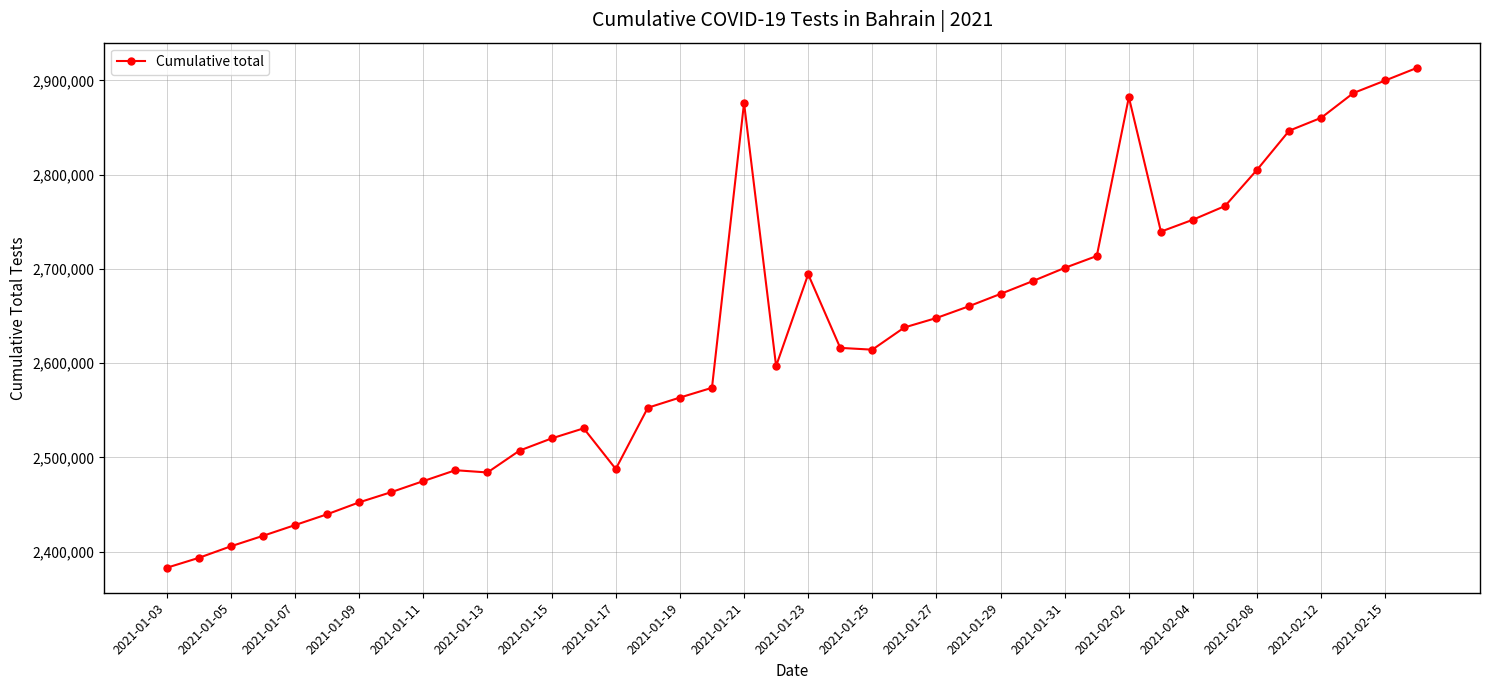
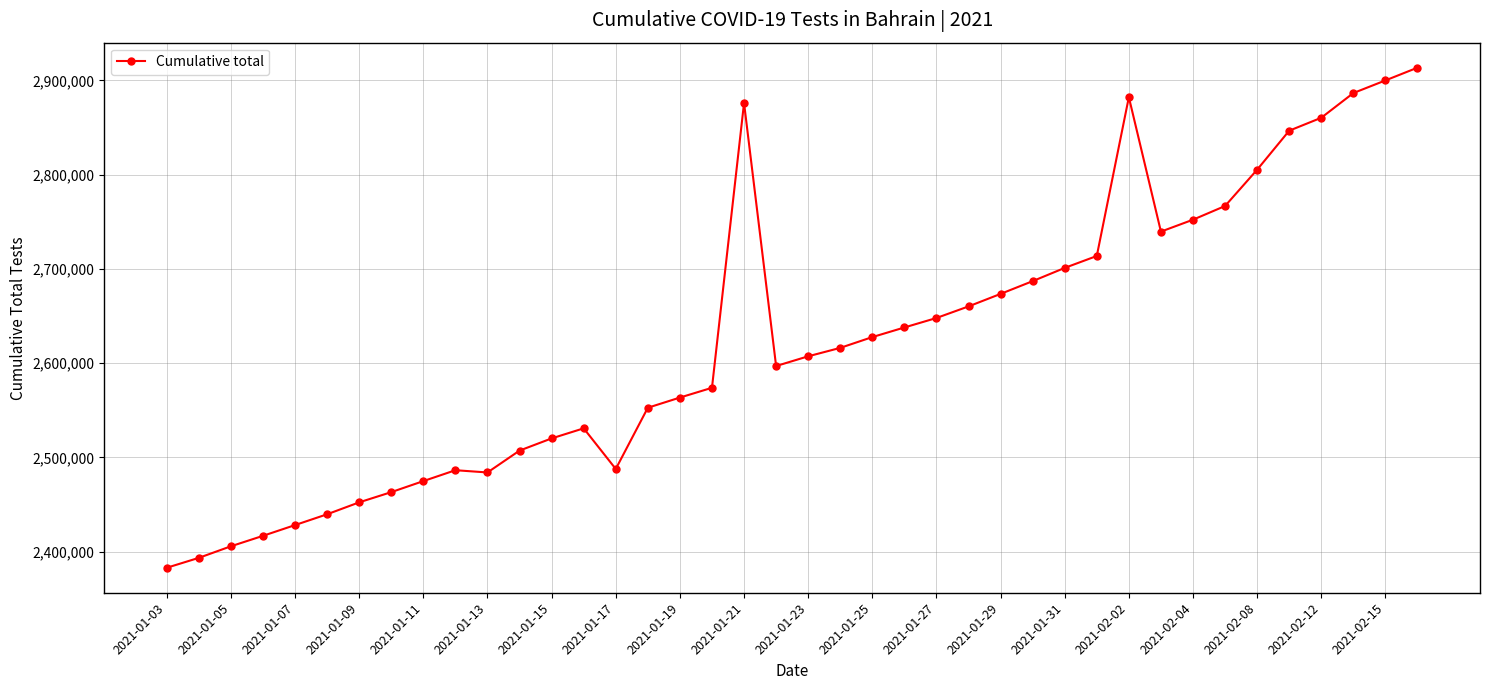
  {
    "2021-01-03": "2,380,000",
    "2021-01-05": "2,410,000",
    "2021-01-07": "2,430,000",
    "2021-01-09": "2,450,000",
    "2021-01-11": "2,470,000",
    "2021-01-13": "2,480,000",
    "2021-01-15": "2,520,000",
    "2021-01-17": "2,490,000",
    "2021-01-19": "2,560,000",
    "2021-01-21": "2,880,000",
-   "2021-01-23": "2,690,000",
-   "2021-01-25": "2,610,000",
+   "2021-01-23": "2,610,000",
+   "2021-01-25": "2,630,000",
    "2021-01-27": "2,650,000",
    "2021-01-29": "2,670,000",
    "2021-01-31": "2,700,000",
    "2021-02-02": "2,880,000",
    "2021-02-04": "2,750,000",
    "2021-02-08": "2,810,000",
    "2021-02-12": "2,860,000",
    "2021-02-15": "2,900,000"
  }
